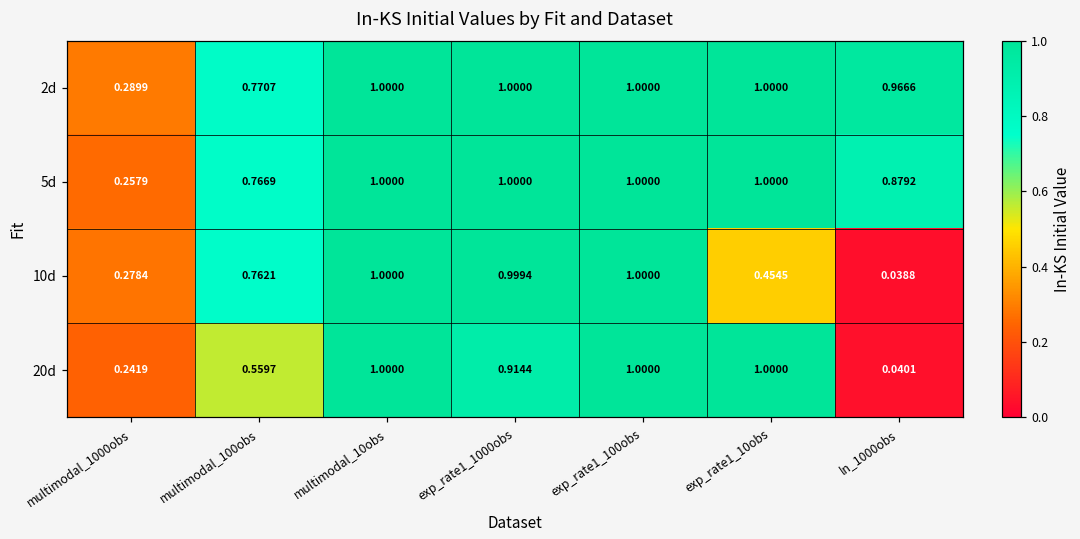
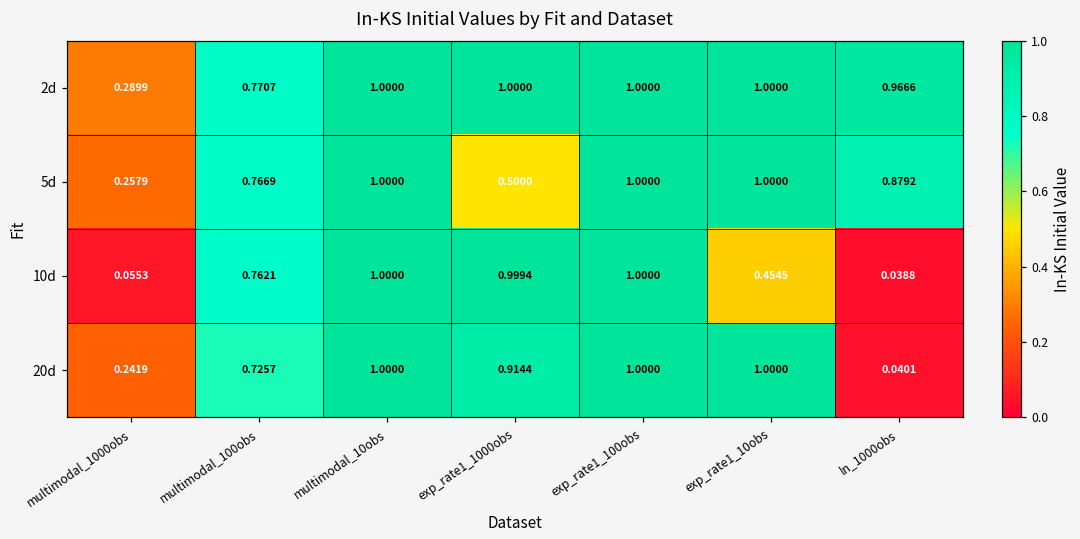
  {
    "2d": {
      "multimodal_1000obs": 0.2899,
      "multimodal_100obs": 0.7707,
      "multimodal_10obs": 1.0000,
      "exp_rate1_1000obs": 1.0000,
      "exp_rate1_100obs": 1.0000,
      "exp_rate1_10obs": 1.0000,
      "ln_1000obs": 0.9666
    },
    "5d": {
      "multimodal_1000obs": 0.2579,
      "multimodal_100obs": 0.7669,
      "multimodal_10obs": 1.0000,
-     "exp_rate1_1000obs": 1.0000,
+     "exp_rate1_1000obs": 0.5000,
      "exp_rate1_100obs": 1.0000,
      "exp_rate1_10obs": 1.0000,
      "ln_1000obs": 0.8792
    },
    "10d": {
-     "multimodal_1000obs": 0.2784,
+     "multimodal_1000obs": 0.0553,
      "multimodal_100obs": 0.7621,
      "multimodal_10obs": 1.0000,
      "exp_rate1_1000obs": 0.9994,
      "exp_rate1_100obs": 1.0000,
      "exp_rate1_10obs": 0.4545,
      "ln_1000obs": 0.0388
    },
    "20d": {
      "multimodal_1000obs": 0.2419,
-     "multimodal_100obs": 0.5597,
+     "multimodal_100obs": 0.7257,
      "multimodal_10obs": 1.0000,
      "exp_rate1_1000obs": 0.9144,
      "exp_rate1_100obs": 1.0000,
      "exp_rate1_10obs": 1.0000,
      "ln_1000obs": 0.0401
    }
  }
